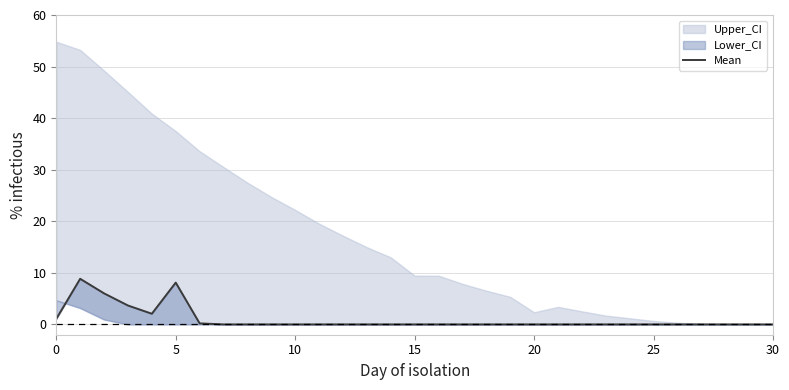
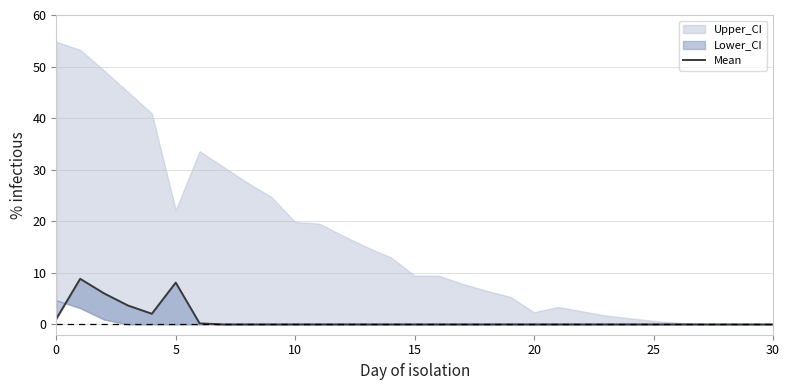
  {
    "Mean": {
      "0": 1
    },
    "Upper_CI": {
-     "5": 37,
-     "10": 22
+     "5": 22,
+     "10": 20
    }
  }
